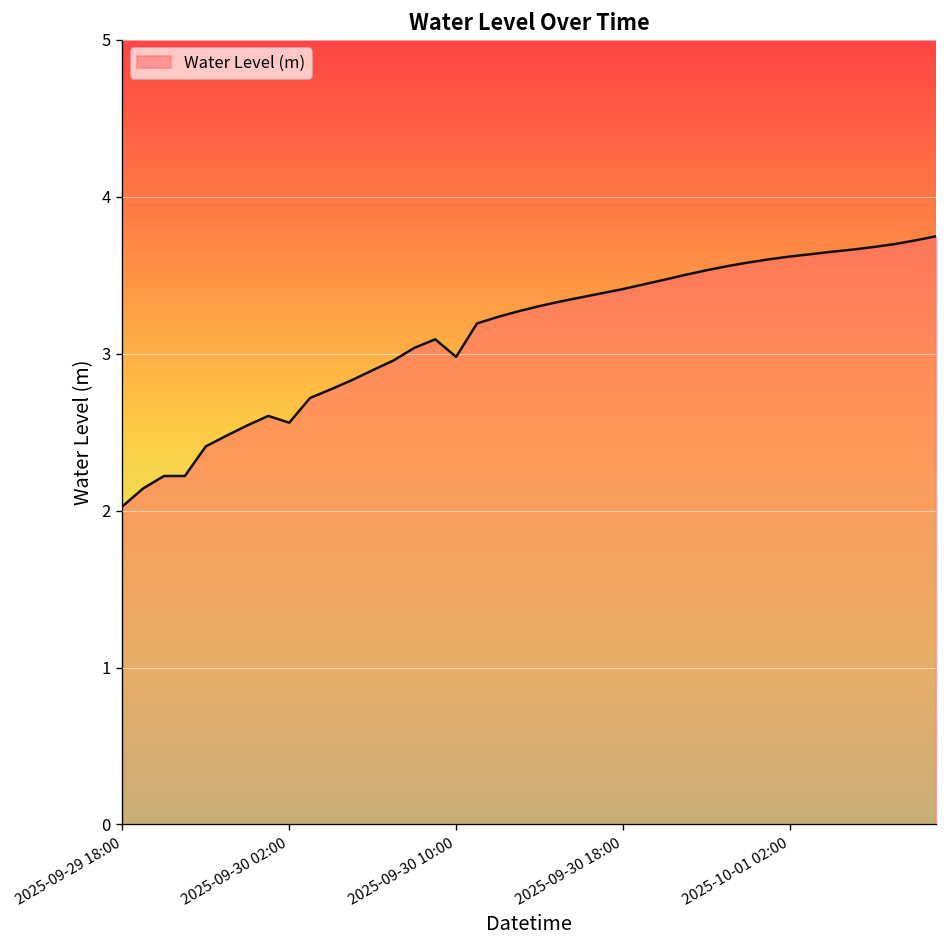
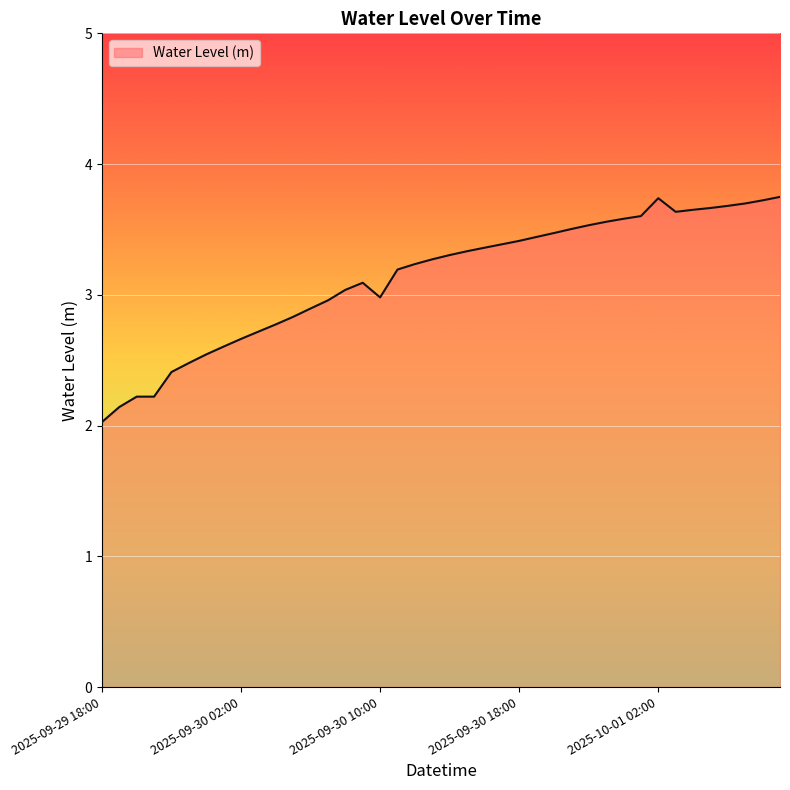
  {
    "2025-09-29 18:00": 2.03,
-   "2025-09-30 02:00": 2.56,
+   "2025-09-30 02:00": 2.66,
    "2025-09-30 10:00": 2.98,
    "2025-09-30 18:00": 3.41,
-   "2025-10-01 02:00": 3.62
+   "2025-10-01 02:00": 3.74
  }
